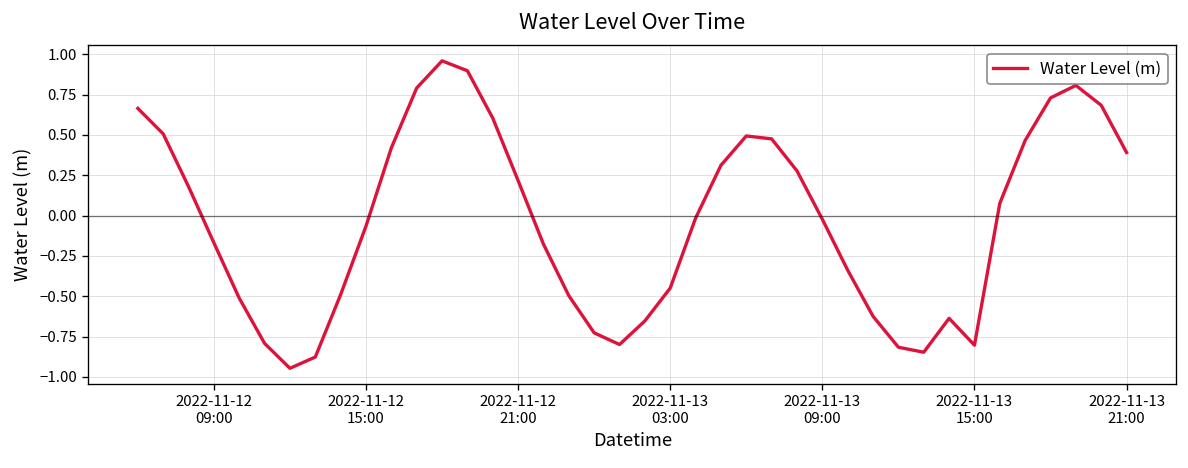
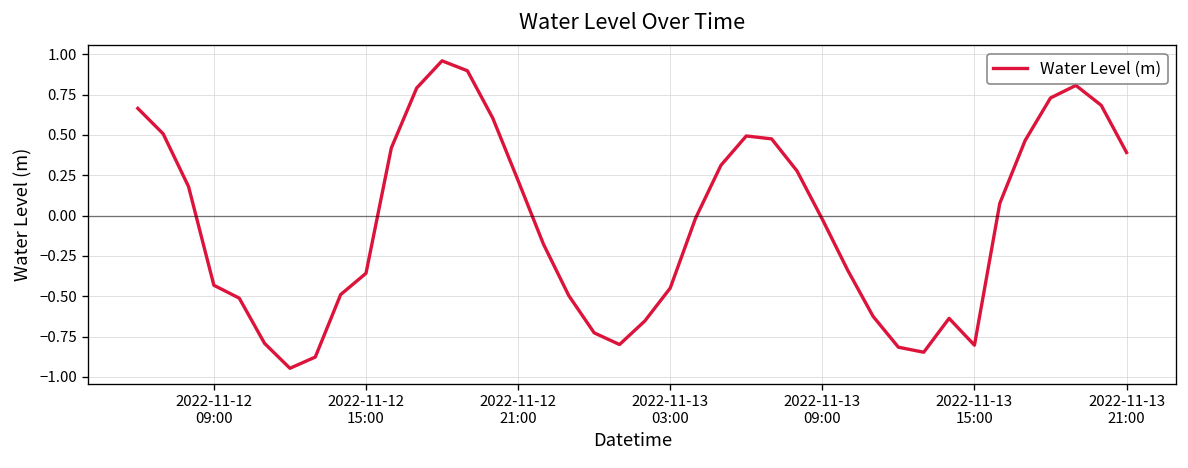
  {
-   "2022-11-12 09:00": -0.17,
-   "2022-11-12 15:00": -0.06,
+   "2022-11-12 09:00": -0.43,
+   "2022-11-12 15:00": -0.36,
    "2022-11-12 21:00": 0.22,
    "2022-11-13 03:00": -0.45,
    "2022-11-13 09:00": -0.02,
    "2022-11-13 15:00": -0.80,
    "2022-11-13 21:00": 0.39
  }
